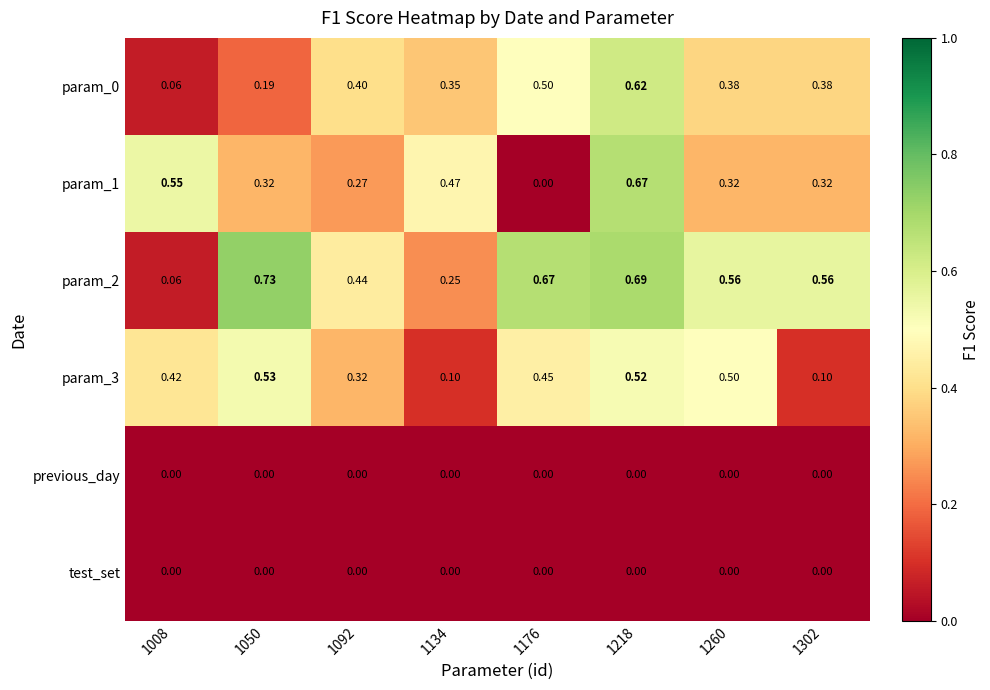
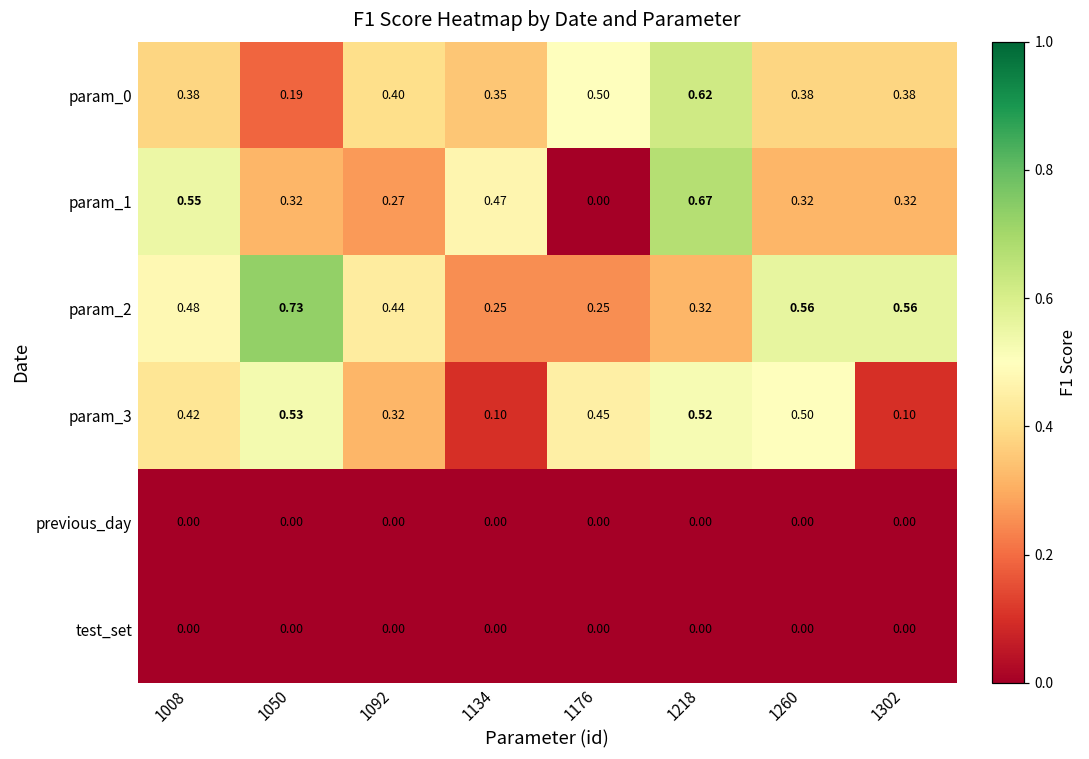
  {
    "param_0": {
-     "1008": 0.06,
+     "1008": 0.38,
      "1050": 0.19,
      "1092": 0.40,
      "1134": 0.35,
      "1176": 0.50,
      "1218": 0.62,
      "1260": 0.38,
      "1302": 0.38
    },
    "param_1": {
      "1008": 0.55,
      "1050": 0.32,
      "1092": 0.27,
      "1134": 0.47,
      "1176": 0.00,
      "1218": 0.67,
      "1260": 0.32,
      "1302": 0.32
    },
    "param_2": {
-     "1008": 0.06,
+     "1008": 0.48,
      "1050": 0.73,
      "1092": 0.44,
      "1134": 0.25,
-     "1176": 0.67,
-     "1218": 0.69,
+     "1176": 0.25,
+     "1218": 0.32,
      "1260": 0.56,
      "1302": 0.56
    },
    "param_3": {
      "1008": 0.42,
      "1050": 0.53,
      "1092": 0.32,
      "1134": 0.10,
      "1176": 0.45,
      "1218": 0.52,
      "1260": 0.50,
      "1302": 0.10
    },
    "previous_day": {
      "1008": 0.00,
      "1050": 0.00,
      "1092": 0.00,
      "1134": 0.00,
      "1176": 0.00,
      "1218": 0.00,
      "1260": 0.00,
      "1302": 0.00
    },
    "test_set": {
      "1008": 0.00,
      "1050": 0.00,
      "1092": 0.00,
      "1134": 0.00,
      "1176": 0.00,
      "1218": 0.00,
      "1260": 0.00,
      "1302": 0.00
    }
  }
